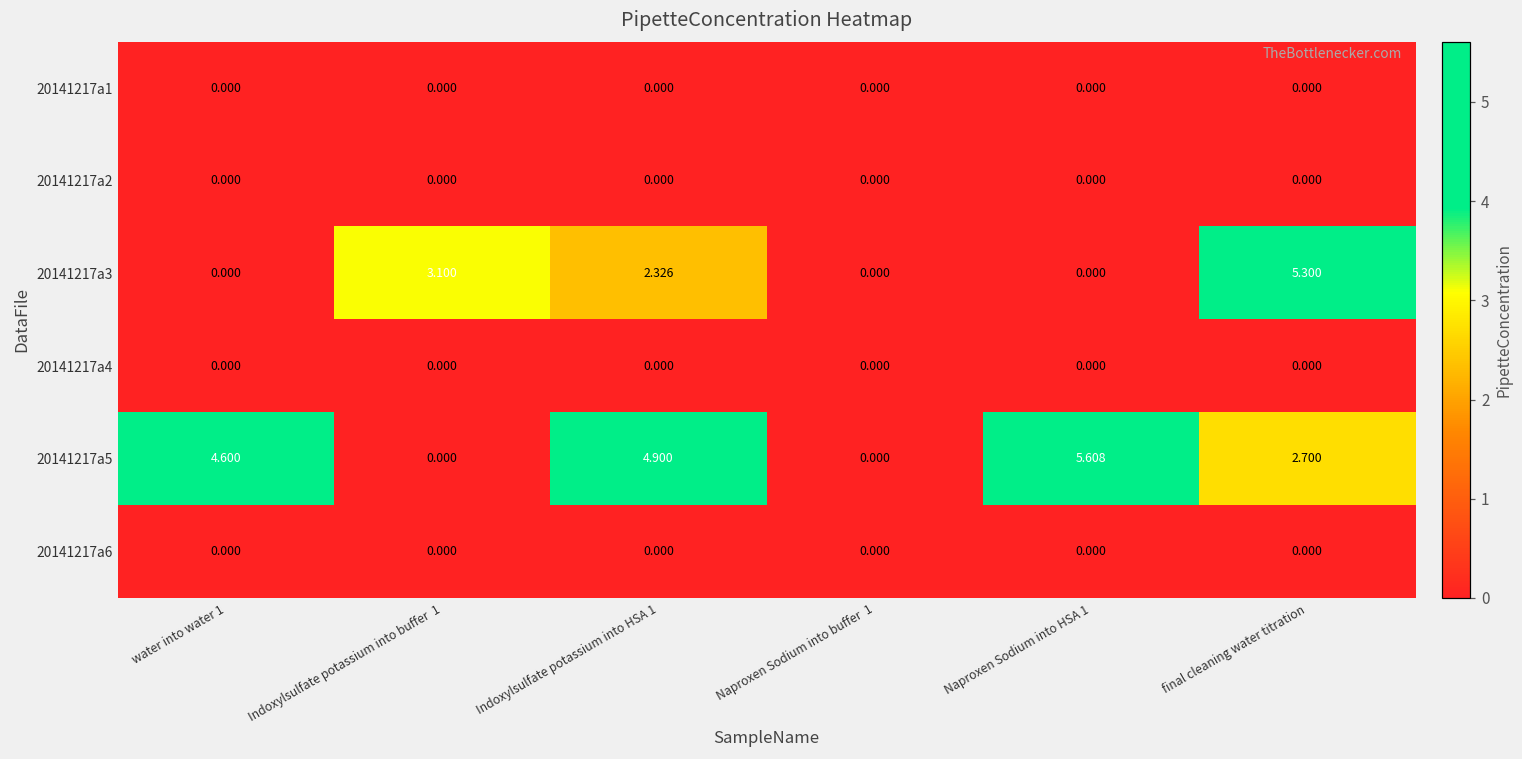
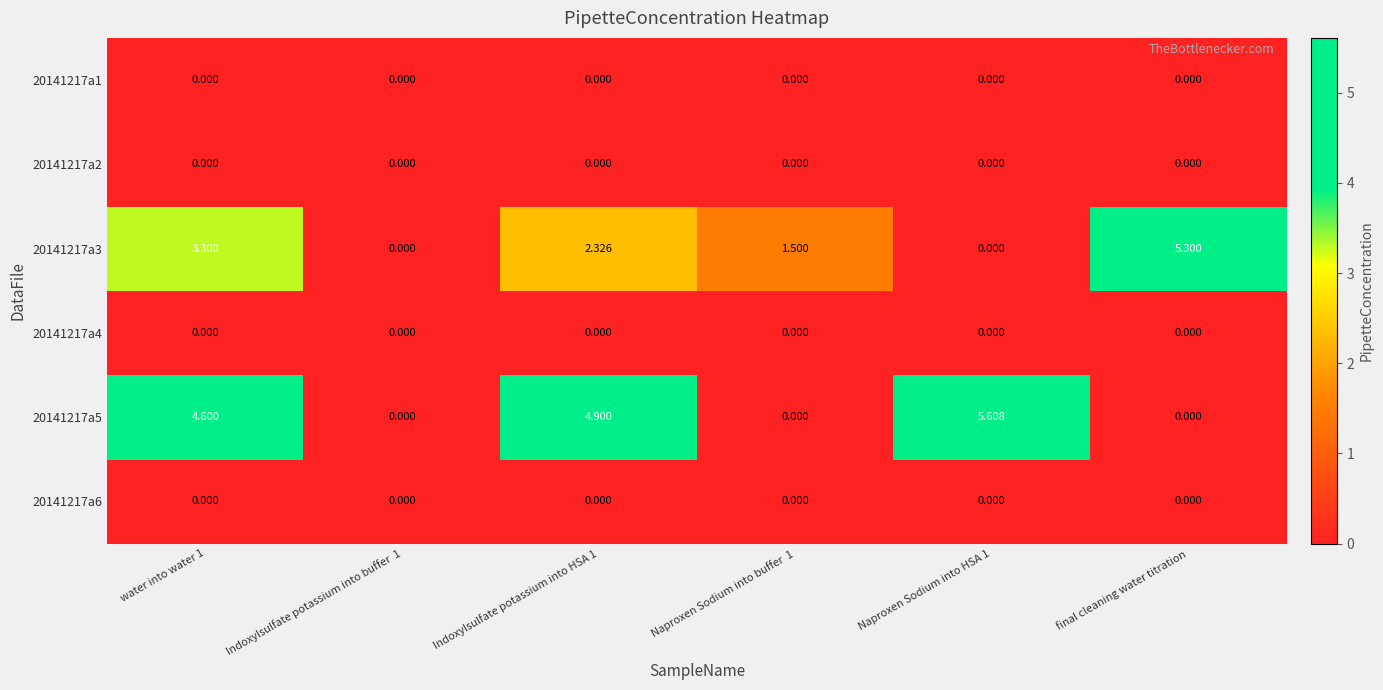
  {
    "20141217a1": {
      "water into water 1": 0.000,
      "Indoxylsulfate potassium into buffer 1": 0.000,
      "Indoxylsulfate potassium into HSA 1": 0.000,
      "Naproxen Sodium into buffer 1": 0.000,
      "Naproxen Sodium into HSA 1": 0.000
    },
    "20141217a2": {
      "water into water 1": 0.000,
      "Indoxylsulfate potassium into buffer 1": 0.000,
      "Indoxylsulfate potassium into HSA 1": 0.000,
      "Naproxen Sodium into buffer 1": 0.000,
      "Naproxen Sodium into HSA 1": 0.000,
      "final cleaning water titration": 0.000
    },
    "20141217a3": {
-     "water into water 1": 0.000,
-     "Indoxylsulfate potassium into buffer 1": 3.100,
+     "water into water 1": 3.300,
+     "Indoxylsulfate potassium into buffer 1": 0.000,
      "Indoxylsulfate potassium into HSA 1": 2.326,
-     "Naproxen Sodium into buffer 1": 0.000,
+     "Naproxen Sodium into buffer 1": 1.500,
      "Naproxen Sodium into HSA 1": 0.000,
      "final cleaning water titration": 5.300
    },
    "20141217a4": {
      "water into water 1": 0.000,
      "Indoxylsulfate potassium into buffer 1": 0.000,
      "Indoxylsulfate potassium into HSA 1": 0.000,
      "Naproxen Sodium into buffer 1": 0.000,
      "Naproxen Sodium into HSA 1": 0.000,
      "final cleaning water titration": 0.000
    },
    "20141217a5": {
      "water into water 1": 4.600,
      "Indoxylsulfate potassium into buffer 1": 0.000,
      "Indoxylsulfate potassium into HSA 1": 4.900,
      "Naproxen Sodium into buffer 1": 0.000,
      "Naproxen Sodium into HSA 1": 5.608,
-     "final cleaning water titration": 2.700
+     "final cleaning water titration": 0.000
    },
    "20141217a6": {
      "water into water 1": 0.000,
      "Indoxylsulfate potassium into buffer 1": 0.000,
      "Indoxylsulfate potassium into HSA 1": 0.000,
      "Naproxen Sodium into buffer 1": 0.000,
      "Naproxen Sodium into HSA 1": 0.000,
      "final cleaning water titration": 0.000
    }
  }
